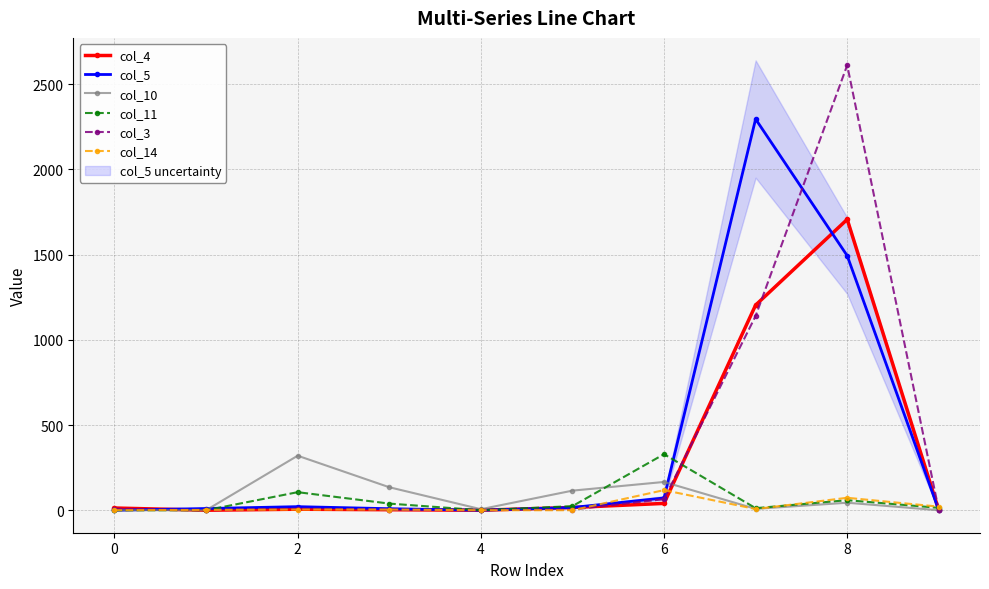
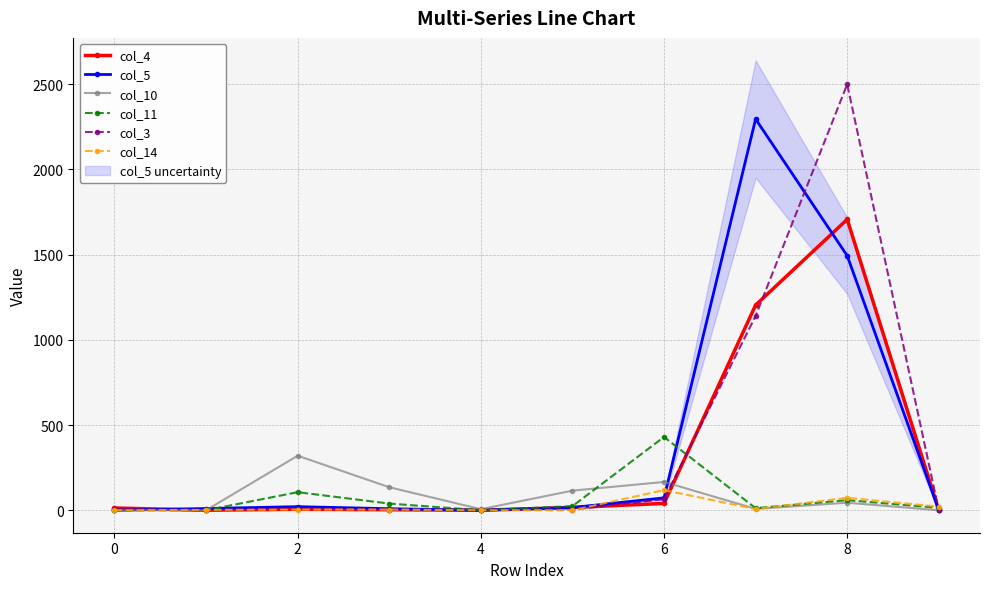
  {
    "col_4": {
      "6": 40
    },
    "col_10": {
      "2": 320,
      "6": 170
    },
    "col_11": {
      "2": 110,
-     "6": 330
+     "6": 430
    },
    "col_3": {
-     "8": 2610
+     "8": 2500
    },
    "col_14": {
      "6": 120
    }
  }
